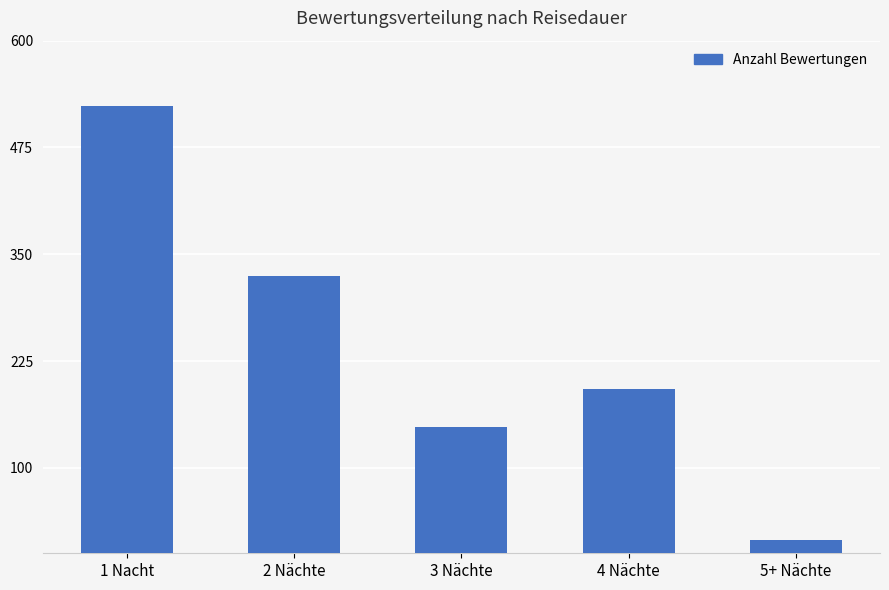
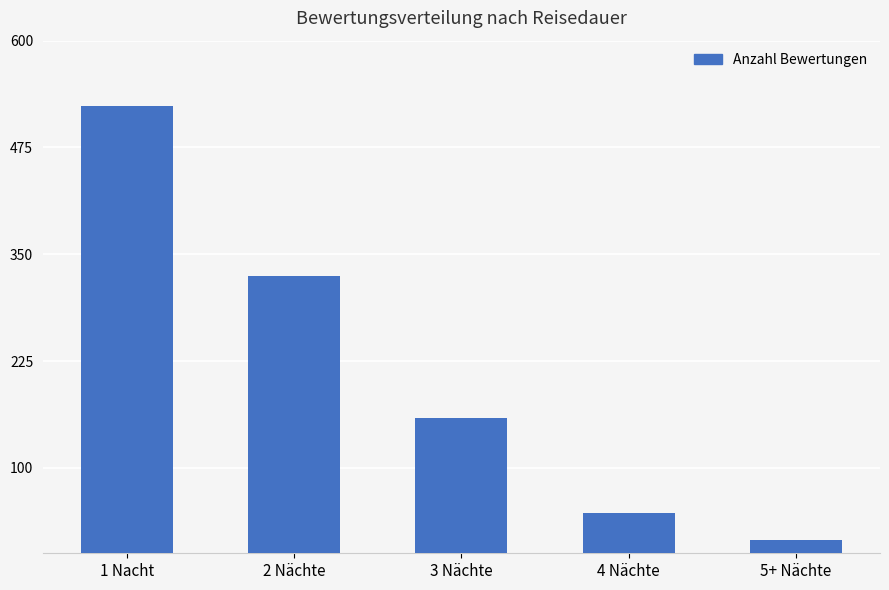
  {
    "1 Nacht": 520,
    "2 Nächte": 320,
-   "3 Nächte": 150,
-   "4 Nächte": 190,
+   "3 Nächte": 160,
+   "4 Nächte": 50,
    "5+ Nächte": 20
  }
